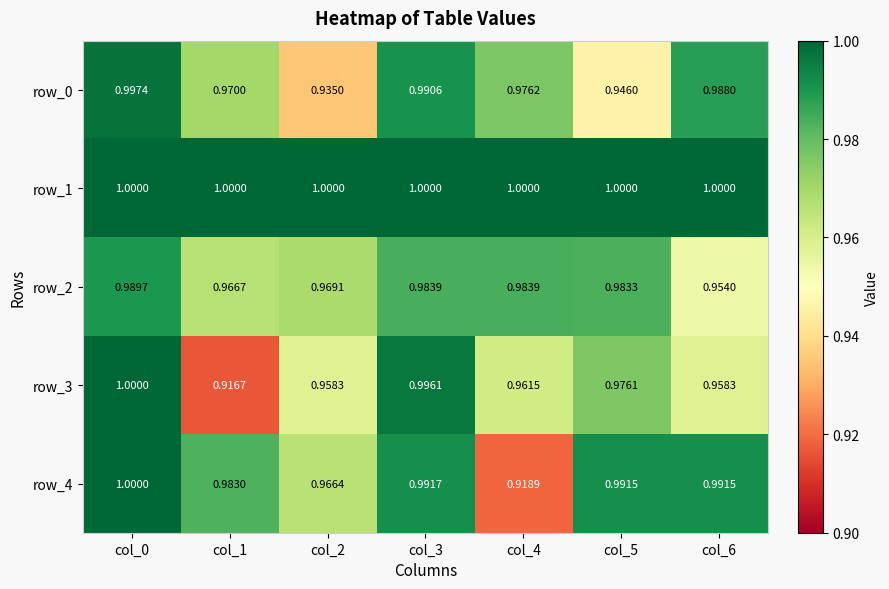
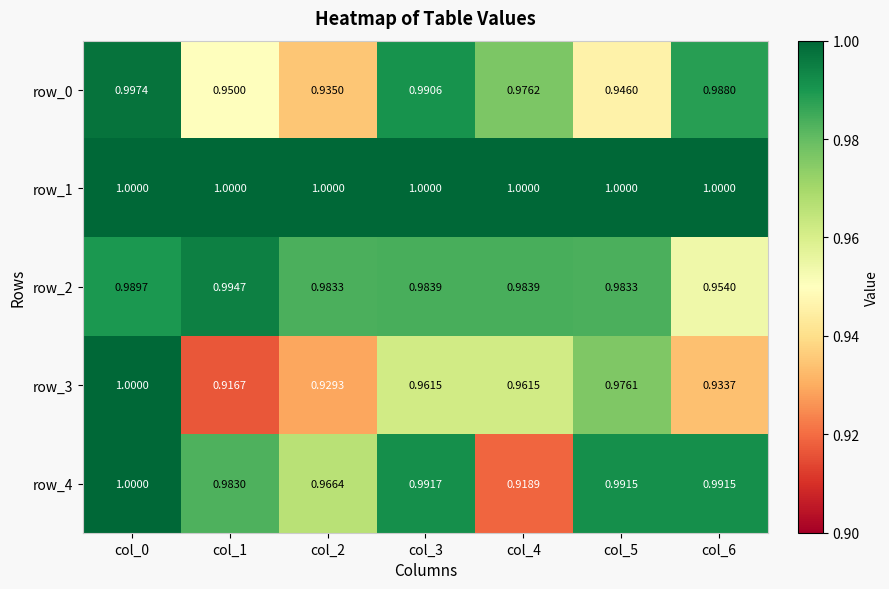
  {
    "row_0": {
      "col_0": 0.9974,
-     "col_1": 0.9700,
+     "col_1": 0.9500,
      "col_2": 0.9350,
      "col_3": 0.9906,
      "col_4": 0.9762,
      "col_5": 0.9460,
      "col_6": 0.9880
    },
    "row_1": {
      "col_0": 1.0000,
      "col_1": 1.0000,
      "col_2": 1.0000,
      "col_3": 1.0000,
      "col_4": 1.0000,
      "col_5": 1.0000,
      "col_6": 1.0000
    },
    "row_2": {
      "col_0": 0.9897,
-     "col_1": 0.9667,
-     "col_2": 0.9691,
+     "col_1": 0.9947,
+     "col_2": 0.9833,
      "col_3": 0.9839,
      "col_4": 0.9839,
      "col_5": 0.9833,
      "col_6": 0.9540
    },
    "row_3": {
      "col_0": 1.0000,
      "col_1": 0.9167,
-     "col_2": 0.9583,
-     "col_3": 0.9961,
+     "col_2": 0.9293,
+     "col_3": 0.9615,
      "col_4": 0.9615,
      "col_5": 0.9761,
-     "col_6": 0.9583
+     "col_6": 0.9337
    },
    "row_4": {
      "col_0": 1.0000,
      "col_1": 0.9830,
      "col_2": 0.9664,
      "col_3": 0.9917,
      "col_4": 0.9189,
      "col_5": 0.9915,
      "col_6": 0.9915
    }
  }
